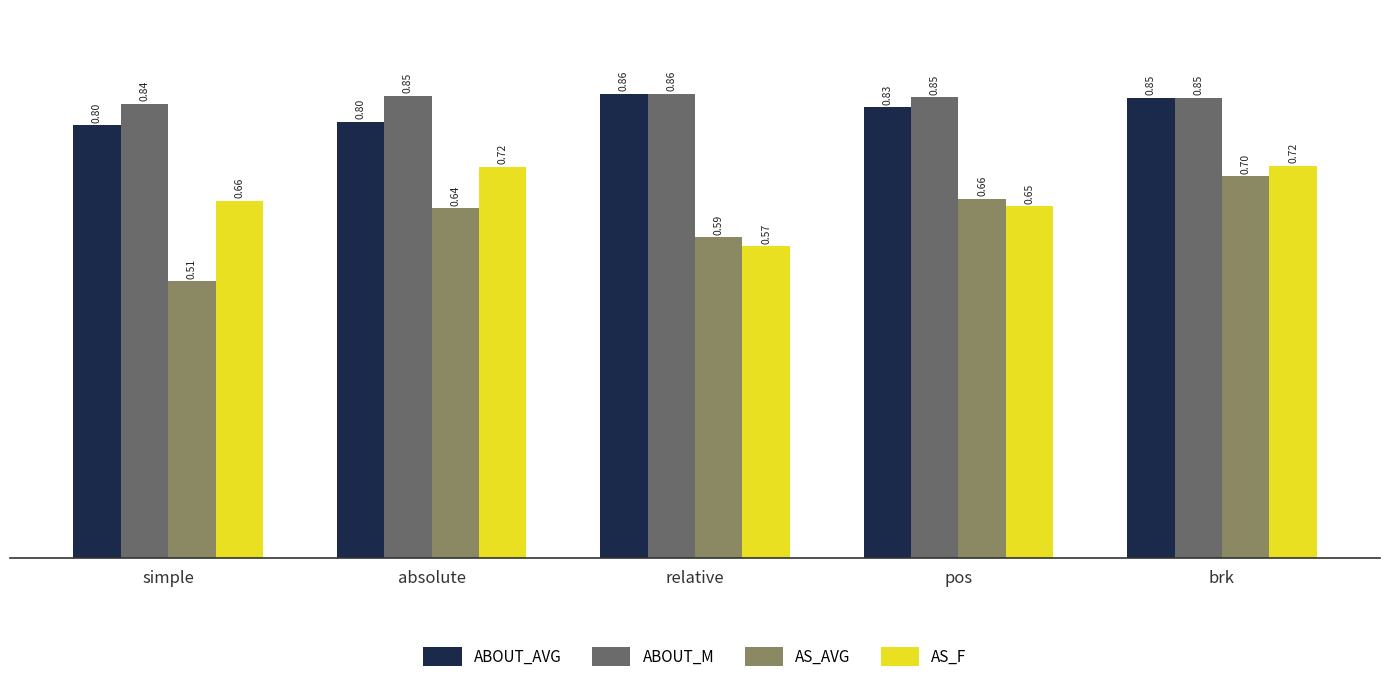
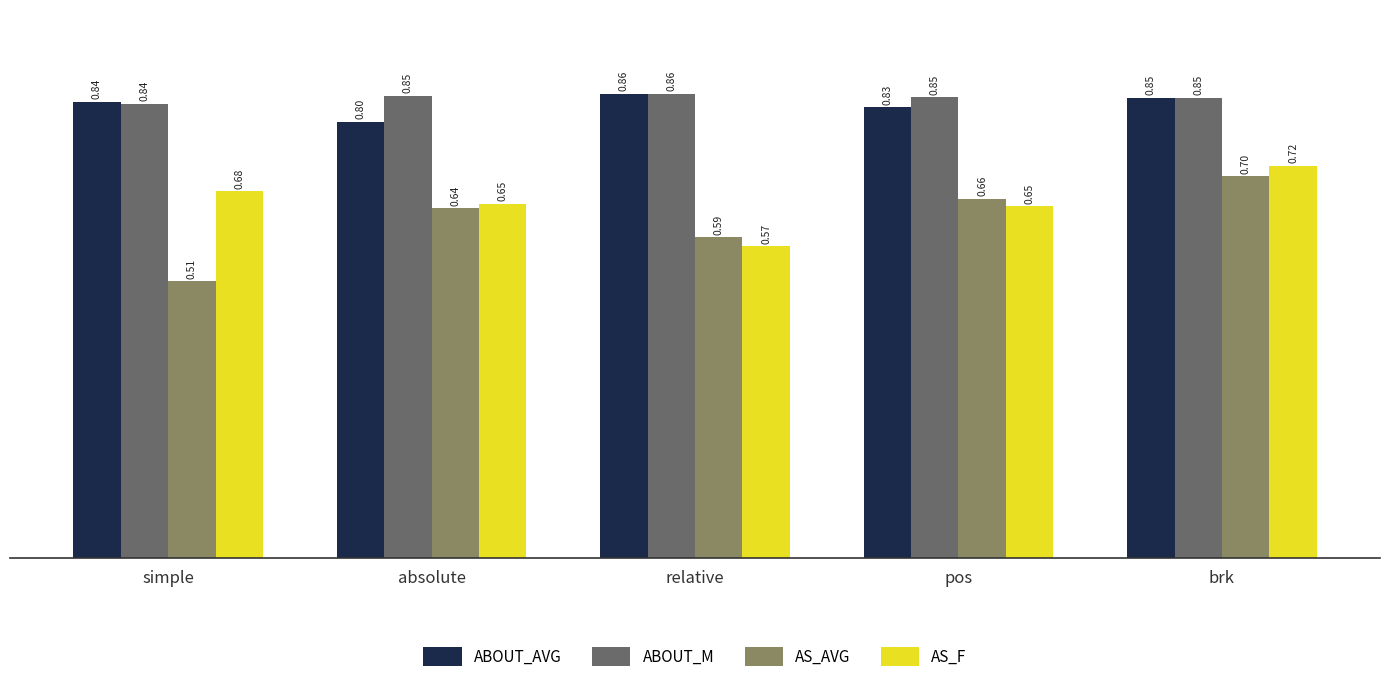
  {
    "ABOUT_AVG": {
-     "simple": 0.80,
+     "simple": 0.84,
      "absolute": 0.80,
      "relative": 0.86,
      "pos": 0.83,
      "brk": 0.85
    },
    "AS_F": {
-     "simple": 0.66,
-     "absolute": 0.72,
+     "simple": 0.68,
+     "absolute": 0.65,
      "relative": 0.57,
      "pos": 0.65,
      "brk": 0.72
    }
  }
